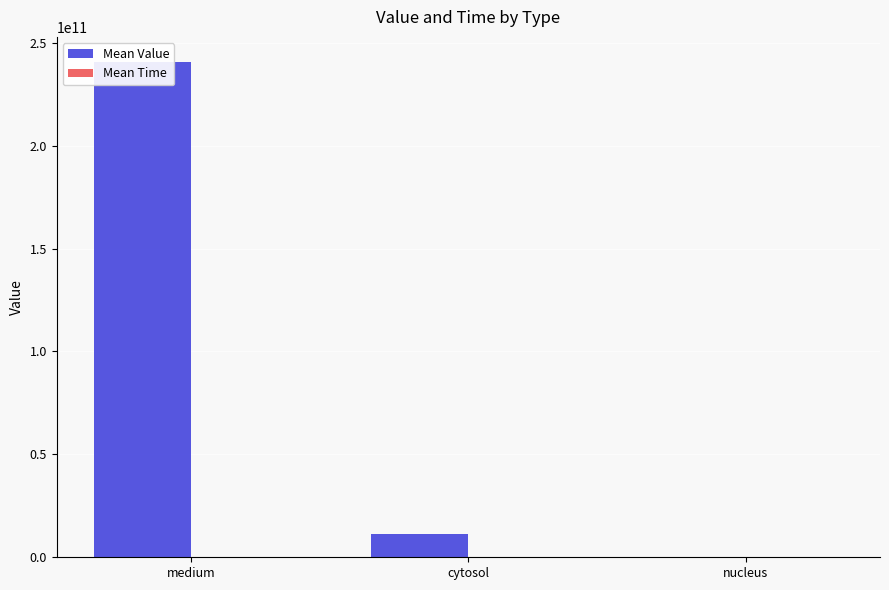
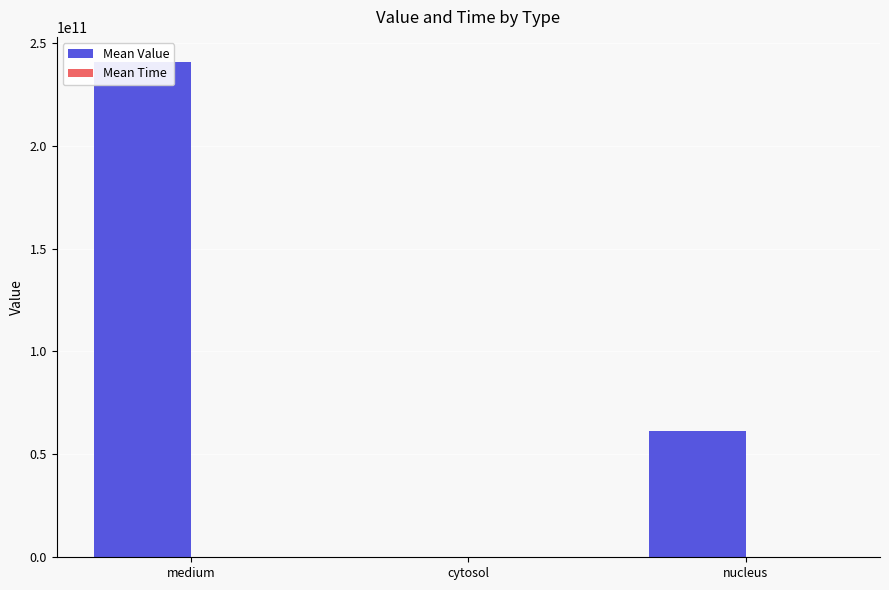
  {
    "Mean Value": {
-     "cytosol": 12000000000,
-     "nucleus": 0
+     "cytosol": 0,
+     "nucleus": 61000000000
    }
  }
